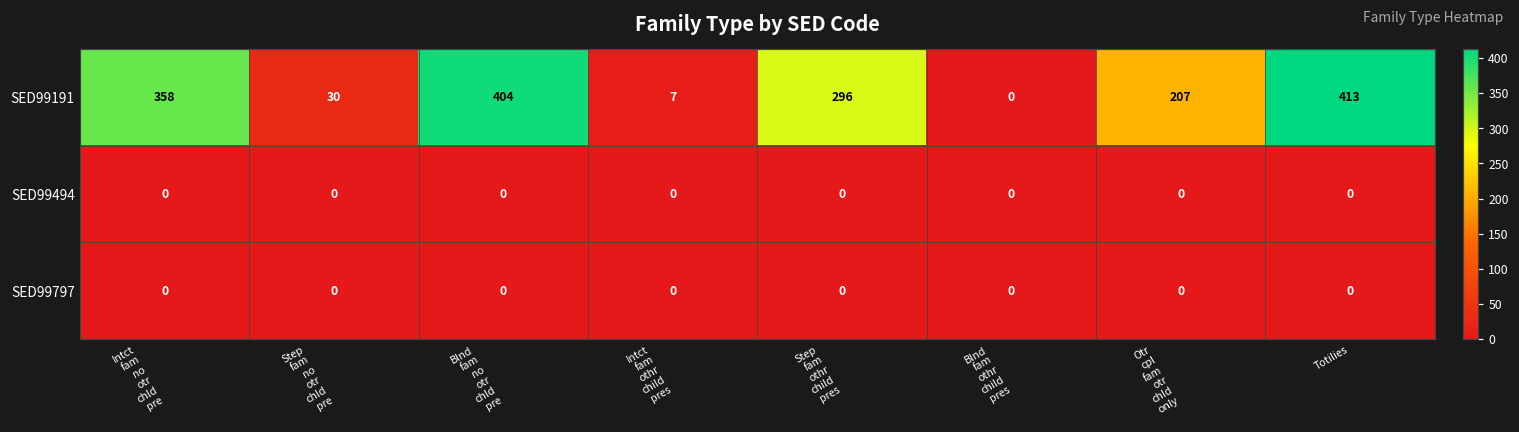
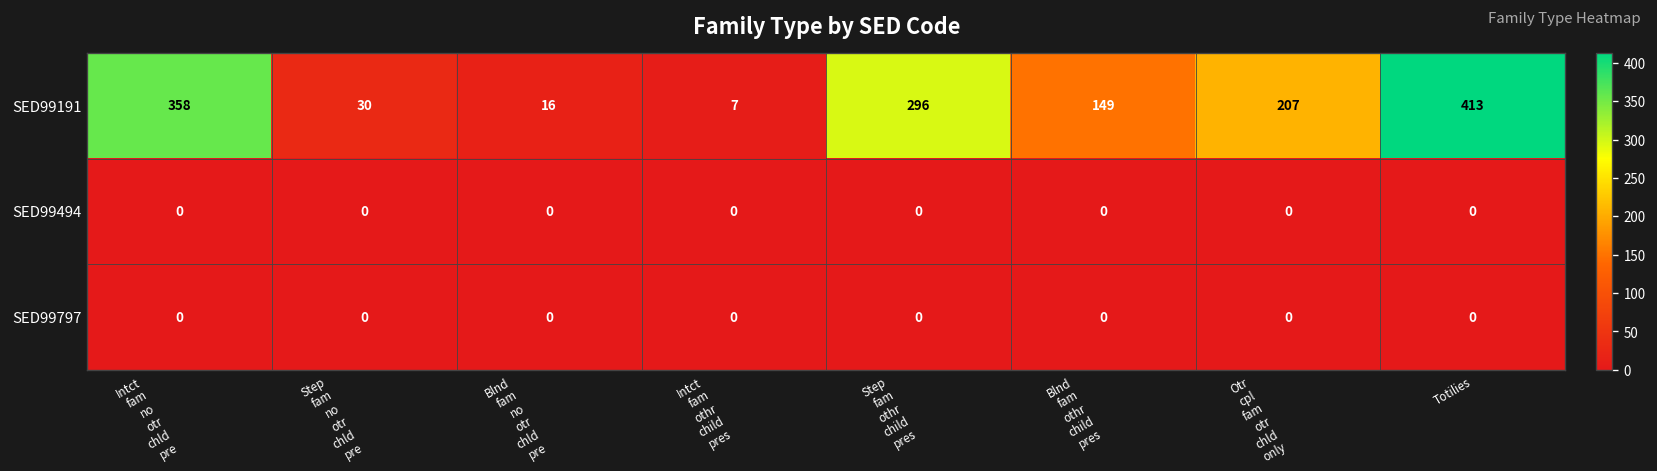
  {
    "SED99191": {
      "Intct fam no otr chld pre": 358,
      "Step fam no otr chld pre": 30,
-     "Blnd fam no otr chld pre": 404,
+     "Blnd fam no otr chld pre": 16,
      "Intct fam othr child pres": 7,
      "Step fam othr child pres": 296,
-     "Blnd fam othr child pres": 0,
+     "Blnd fam othr child pres": 149,
      "Otr cpl fam otr chld only": 207,
      "Totilies": 413
    },
    "SED99494": {
      "Intct fam no otr chld pre": 0,
      "Step fam no otr chld pre": 0,
      "Blnd fam no otr chld pre": 0,
      "Intct fam othr child pres": 0,
      "Step fam othr child pres": 0,
      "Blnd fam othr child pres": 0,
      "Otr cpl fam otr chld only": 0,
      "Totilies": 0
    },
    "SED99797": {
      "Intct fam no otr chld pre": 0,
      "Step fam no otr chld pre": 0,
      "Blnd fam no otr chld pre": 0,
      "Intct fam othr child pres": 0,
      "Step fam othr child pres": 0,
      "Blnd fam othr child pres": 0,
      "Otr cpl fam otr chld only": 0,
      "Totilies": 0
    }
  }
